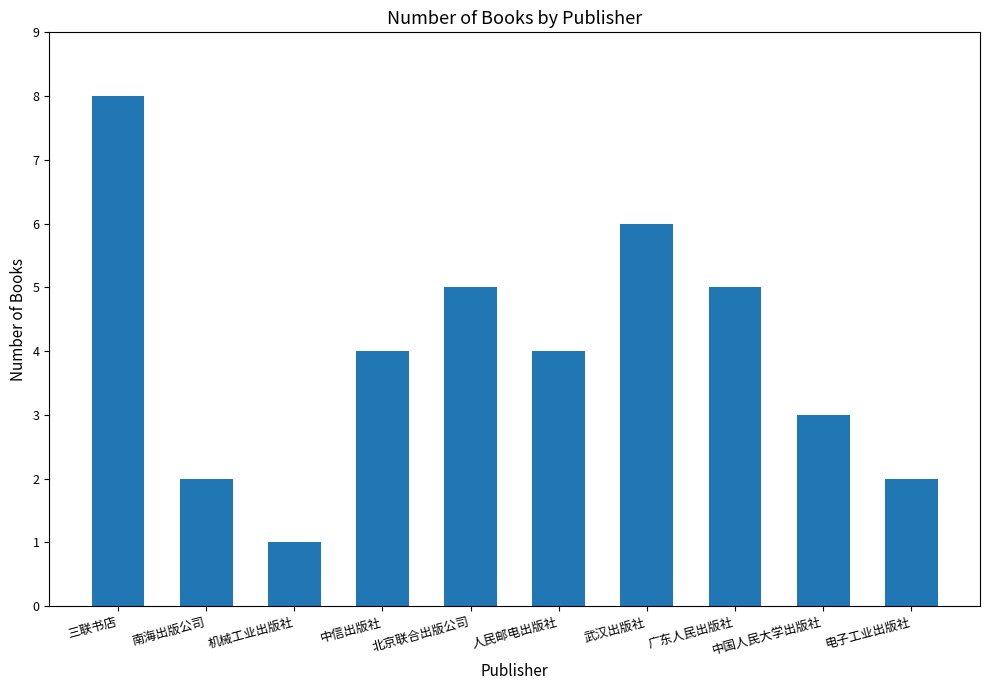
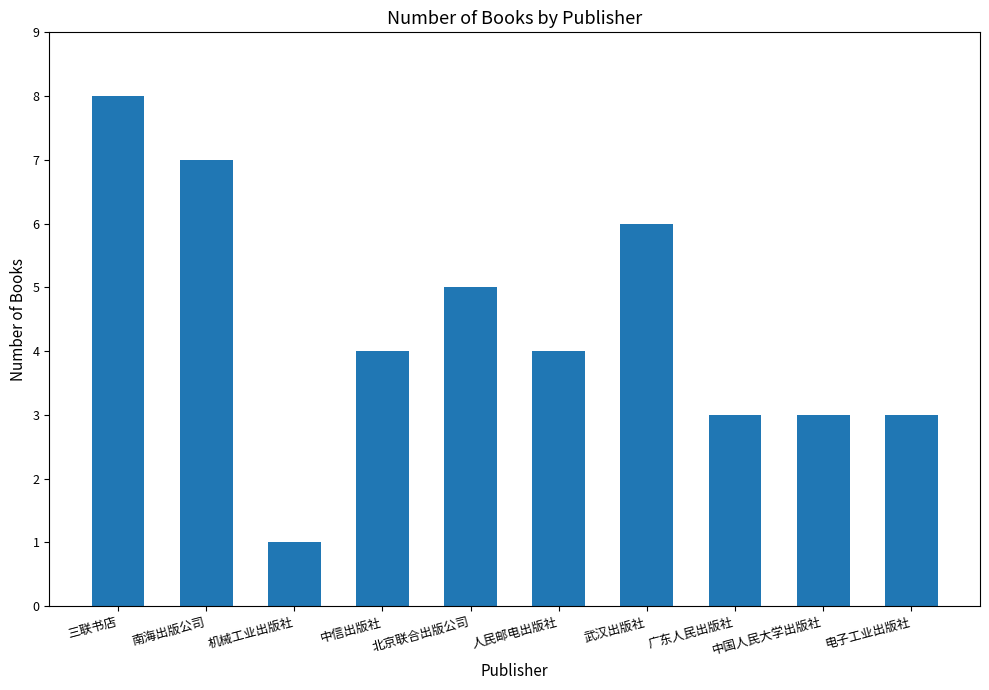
  {
    "三联书店": 8,
-   "南海出版公司": 2,
+   "南海出版公司": 7,
    "机械工业出版社": 1,
    "中信出版社": 4,
    "北京联合出版公司": 5,
    "人民邮电出版社": 4,
    "武汉出版社": 6,
-   "广东人民出版社": 5,
+   "广东人民出版社": 3,
    "中国人民大学出版社": 3,
-   "电子工业出版社": 2
+   "电子工业出版社": 3
  }
